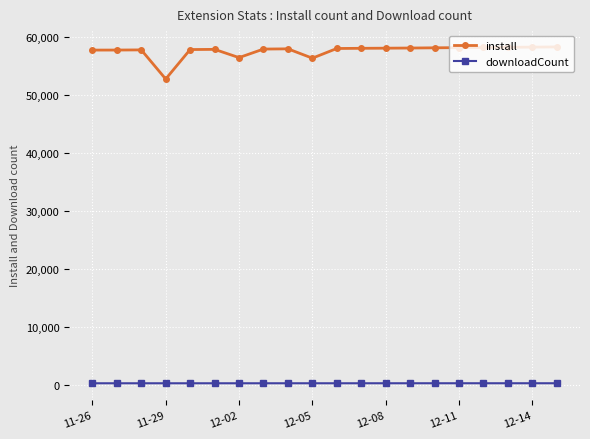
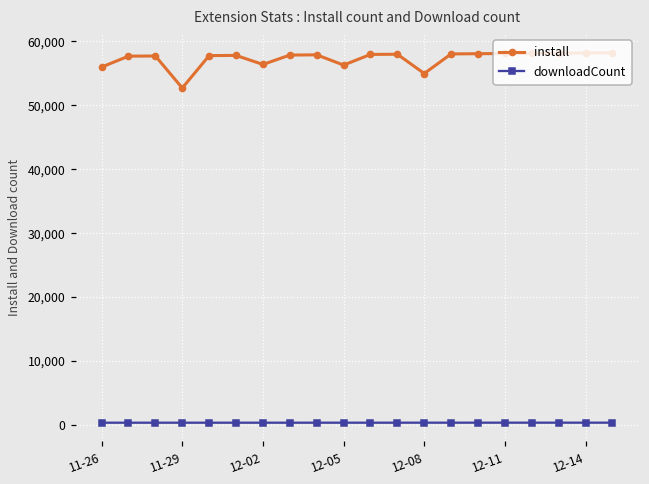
  {
    "install": {
-     "11-26": "58,000",
+     "11-26": "56,000",
      "11-29": "53,000",
      "12-02": "56,000",
      "12-05": "56,000",
-     "12-08": "58,000"
+     "12-08": "55,000"
    },
    "downloadCount": {
      "11-26": "0",
      "11-29": "0",
      "12-02": "0",
      "12-05": "0",
      "12-08": "0",
      "12-11": "0",
      "12-14": "0"
    }
  }
